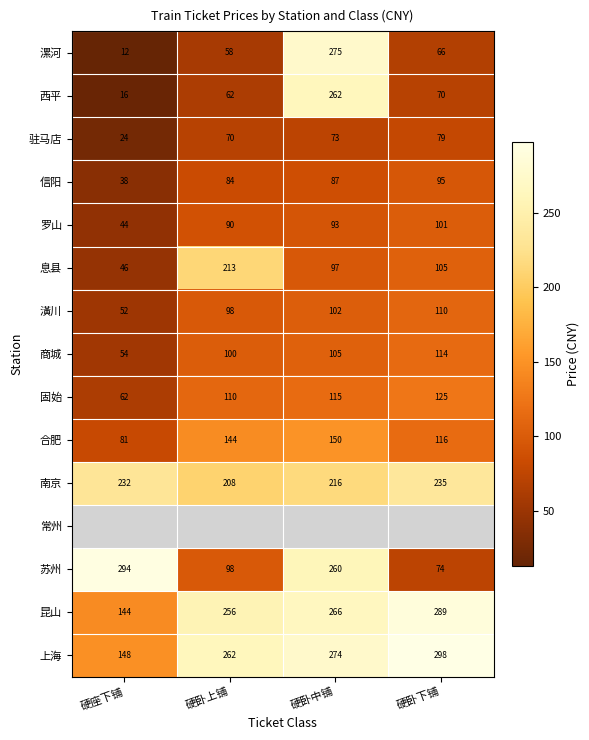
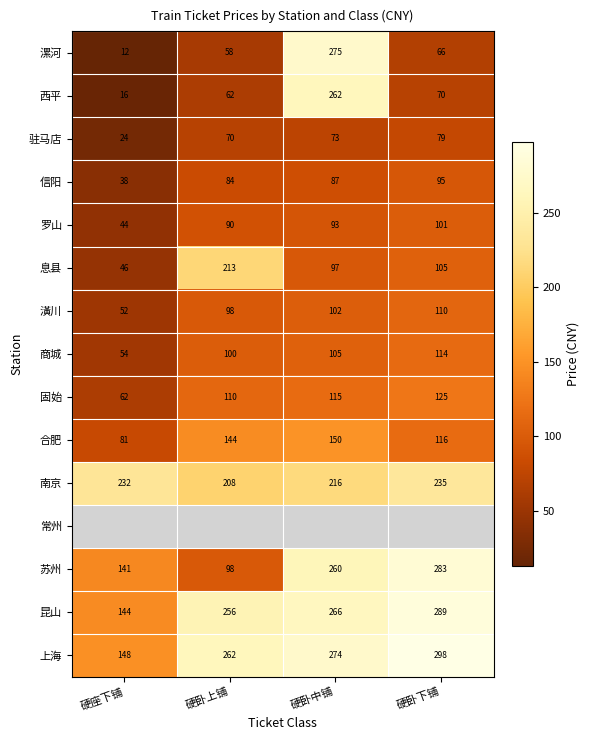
  {
    "漯河": {
      "硬座下铺": 12,
      "硬卧上铺": 58,
      "硬卧中铺": 275,
      "硬卧下铺": 66
    },
    "西平": {
      "硬座下铺": 16,
      "硬卧上铺": 62,
      "硬卧中铺": 262,
      "硬卧下铺": 70
    },
    "驻马店": {
      "硬座下铺": 24,
      "硬卧上铺": 70,
      "硬卧中铺": 73,
      "硬卧下铺": 79
    },
    "信阳": {
      "硬座下铺": 38,
      "硬卧上铺": 84,
      "硬卧中铺": 87,
      "硬卧下铺": 95
    },
    "罗山": {
      "硬座下铺": 44,
      "硬卧上铺": 90,
      "硬卧中铺": 93,
      "硬卧下铺": 101
    },
    "息县": {
      "硬座下铺": 46,
      "硬卧上铺": 213,
      "硬卧中铺": 97,
      "硬卧下铺": 105
    },
    "潢川": {
      "硬座下铺": 52,
      "硬卧上铺": 98,
      "硬卧中铺": 102,
      "硬卧下铺": 110
    },
    "商城": {
      "硬座下铺": 54,
      "硬卧上铺": 100,
      "硬卧中铺": 105,
      "硬卧下铺": 114
    },
    "固始": {
      "硬座下铺": 62,
      "硬卧上铺": 110,
      "硬卧中铺": 115,
      "硬卧下铺": 125
    },
    "合肥": {
      "硬座下铺": 81,
      "硬卧上铺": 144,
      "硬卧中铺": 150,
      "硬卧下铺": 116
    },
    "南京": {
      "硬座下铺": 232,
      "硬卧上铺": 208,
      "硬卧中铺": 216,
      "硬卧下铺": 235
    },
    "苏州": {
-     "硬座下铺": 294,
+     "硬座下铺": 141,
      "硬卧上铺": 98,
      "硬卧中铺": 260,
-     "硬卧下铺": 74
+     "硬卧下铺": 283
    },
    "昆山": {
      "硬座下铺": 144,
      "硬卧上铺": 256,
      "硬卧中铺": 266,
      "硬卧下铺": 289
    },
    "上海": {
      "硬座下铺": 148,
      "硬卧上铺": 262,
      "硬卧中铺": 274,
      "硬卧下铺": 298
    }
  }
